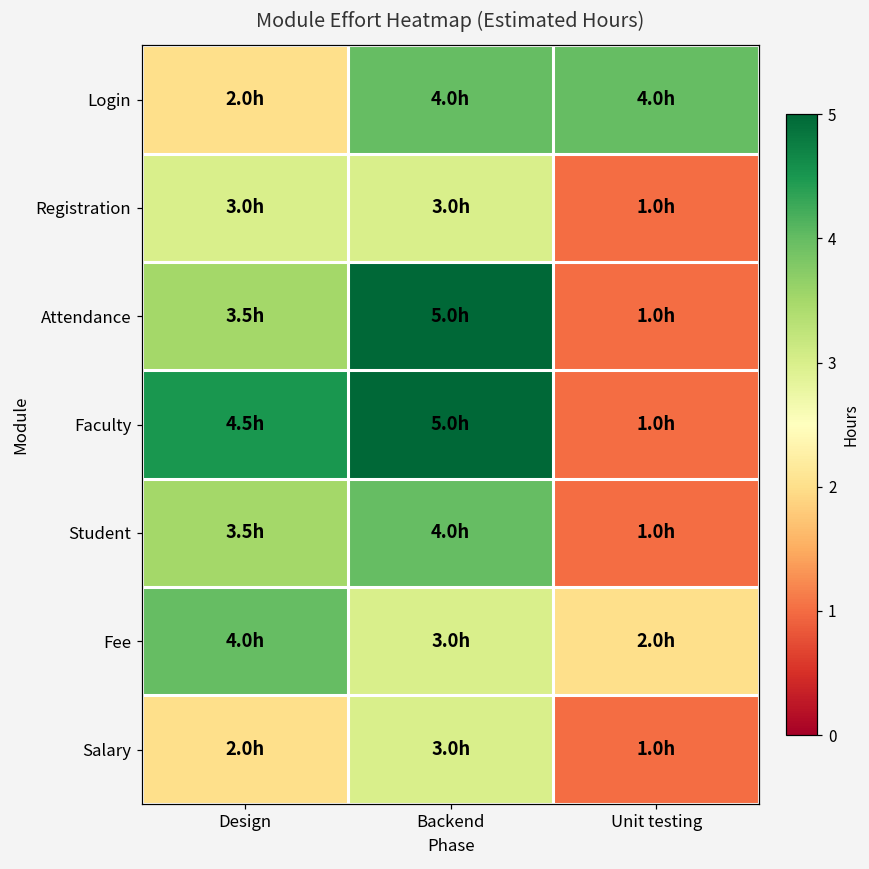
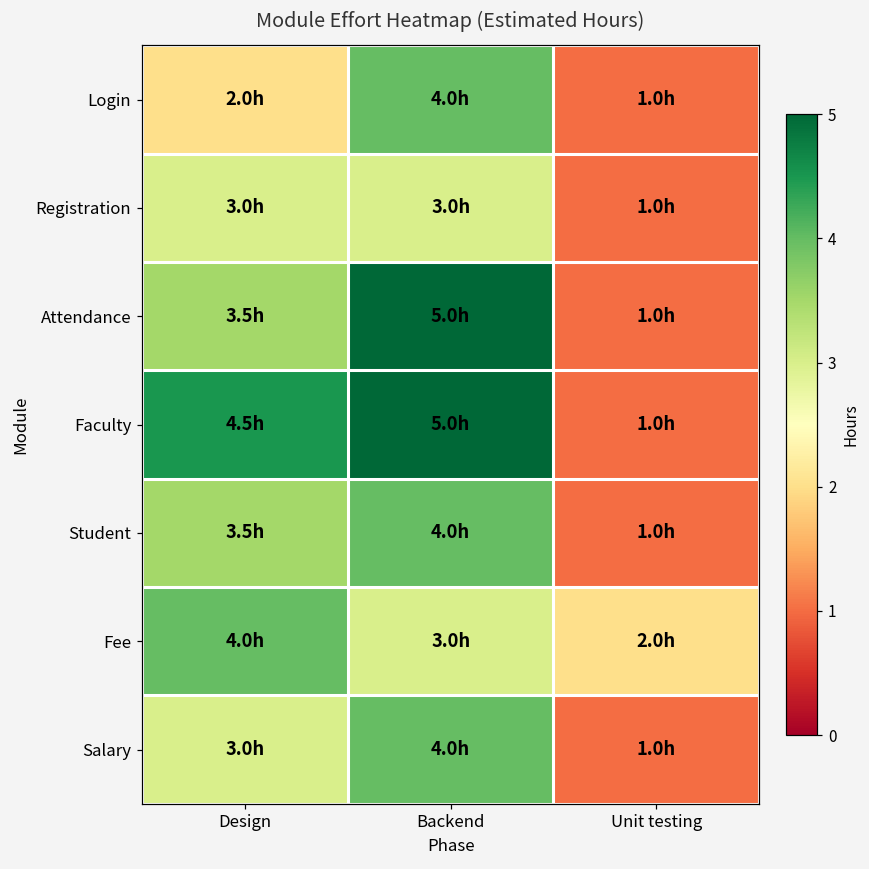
  {
    "Login": {
      "Design": "2.0h",
      "Backend": "4.0h",
-     "Unit testing": "4.0h"
+     "Unit testing": "1.0h"
    },
    "Registration": {
      "Design": "3.0h",
      "Backend": "3.0h",
      "Unit testing": "1.0h"
    },
    "Attendance": {
      "Design": "3.5h",
      "Backend": "5.0h",
      "Unit testing": "1.0h"
    },
    "Faculty": {
      "Design": "4.5h",
      "Backend": "5.0h",
      "Unit testing": "1.0h"
    },
    "Student": {
      "Design": "3.5h",
      "Backend": "4.0h",
      "Unit testing": "1.0h"
    },
    "Fee": {
      "Design": "4.0h",
      "Backend": "3.0h",
      "Unit testing": "2.0h"
    },
    "Salary": {
-     "Design": "2.0h",
-     "Backend": "3.0h",
+     "Design": "3.0h",
+     "Backend": "4.0h",
      "Unit testing": "1.0h"
    }
  }
